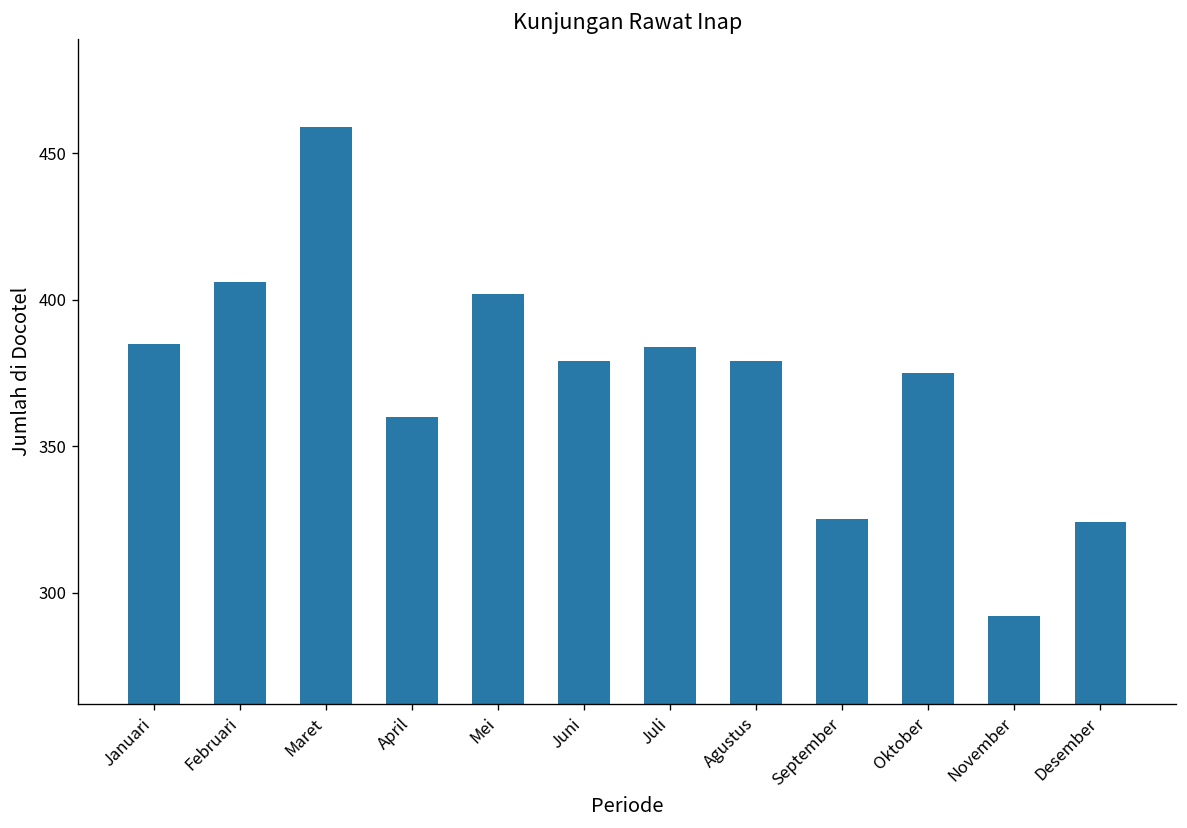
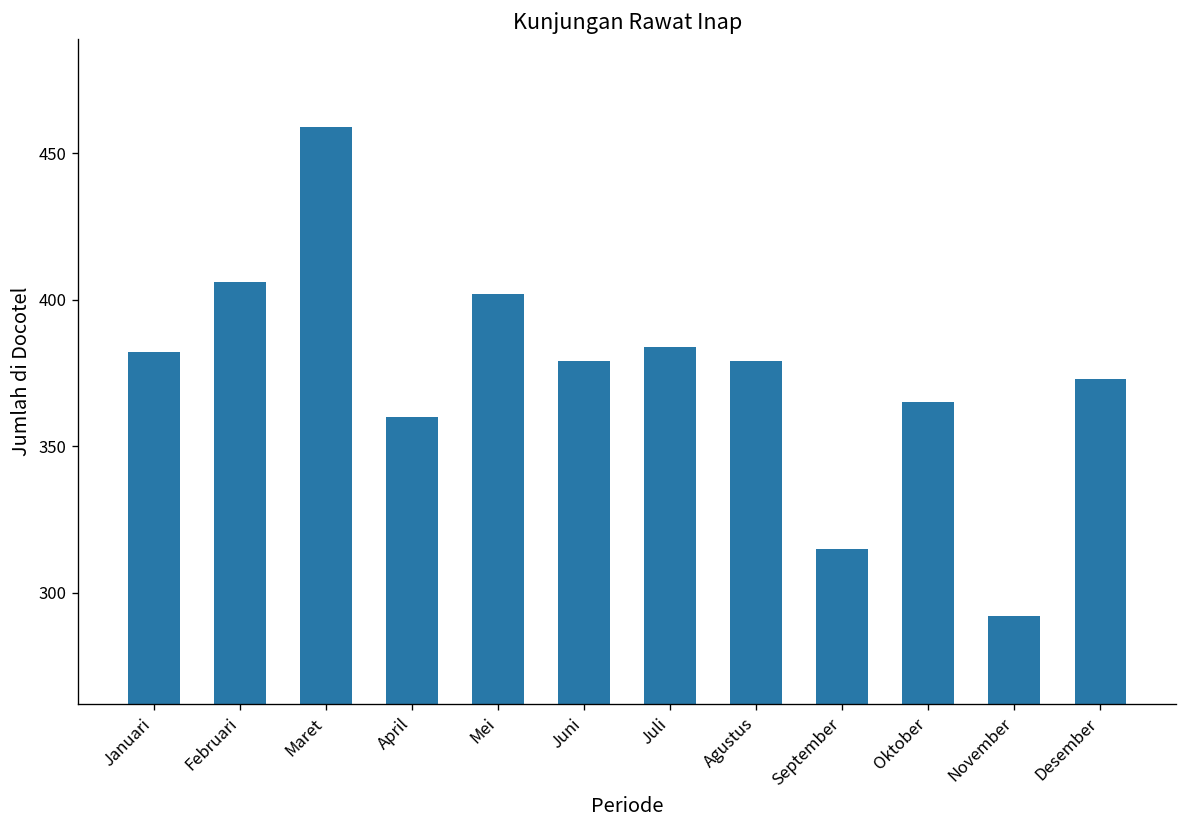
  {
-   "Januari": 385,
+   "Januari": 382,
    "Februari": 406,
    "Maret": 459,
    "April": 360,
    "Mei": 402,
    "Juni": 379,
    "Juli": 384,
    "Agustus": 379,
-   "September": 325,
-   "Oktober": 375,
+   "September": 315,
+   "Oktober": 365,
    "November": 292,
-   "Desember": 324
+   "Desember": 373
  }
